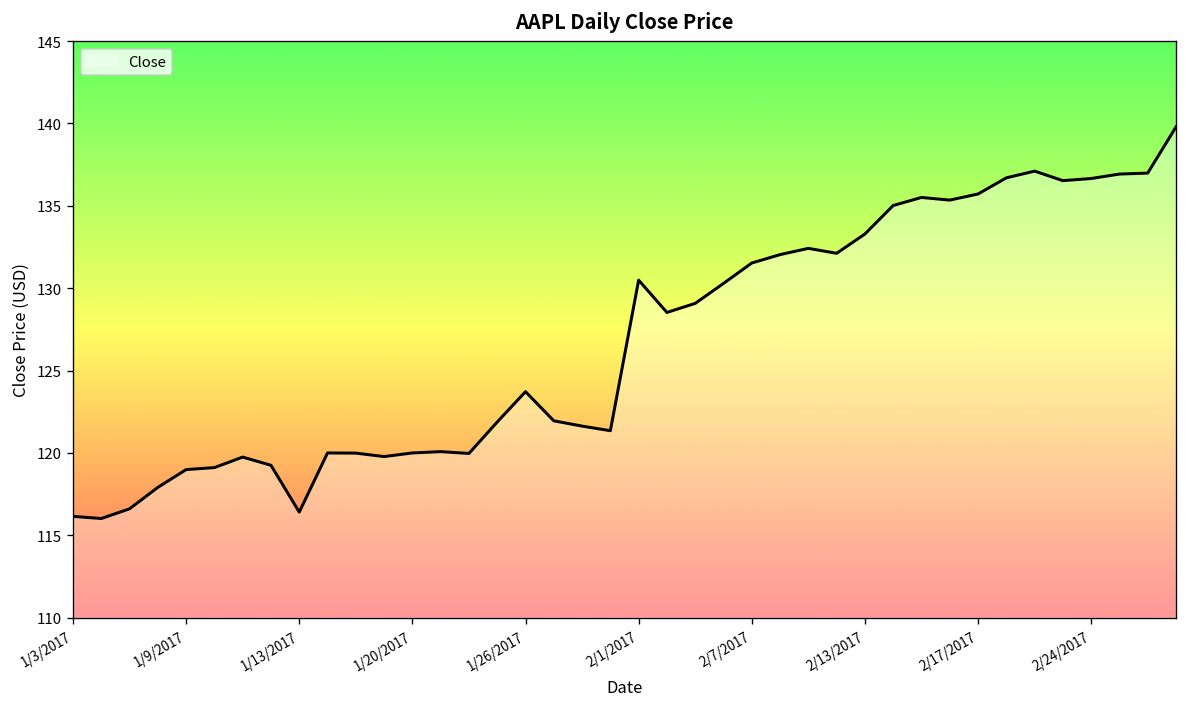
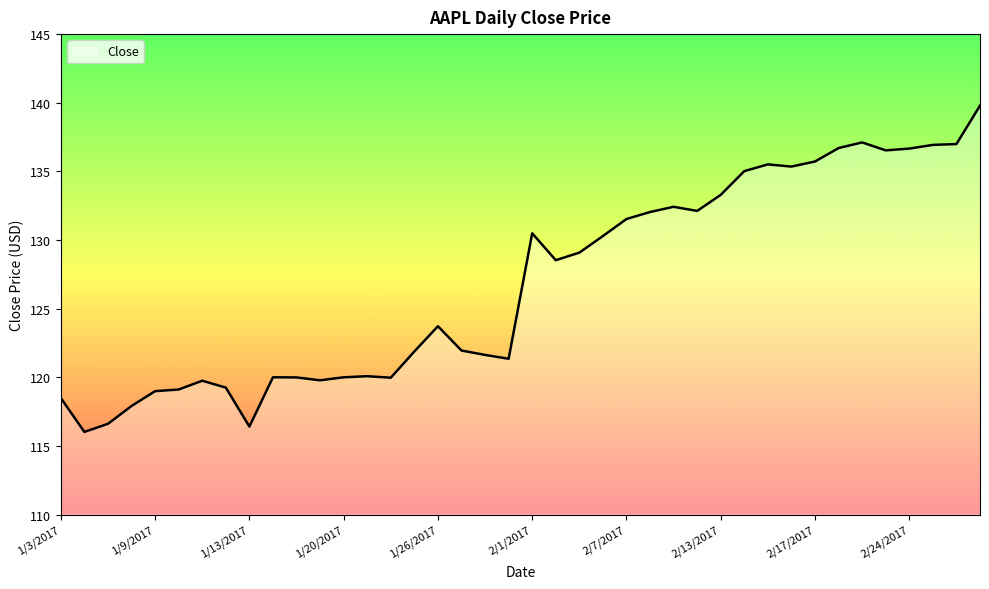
  {
-   "1/3/2017": 116.2,
+   "1/3/2017": 118.5,
    "1/9/2017": 119.0,
    "1/13/2017": 116.4,
    "1/20/2017": 120.0,
    "1/26/2017": 123.7,
    "2/1/2017": 130.5,
    "2/7/2017": 131.5,
    "2/13/2017": 133.3,
    "2/17/2017": 135.7,
    "2/24/2017": 136.7
  }
